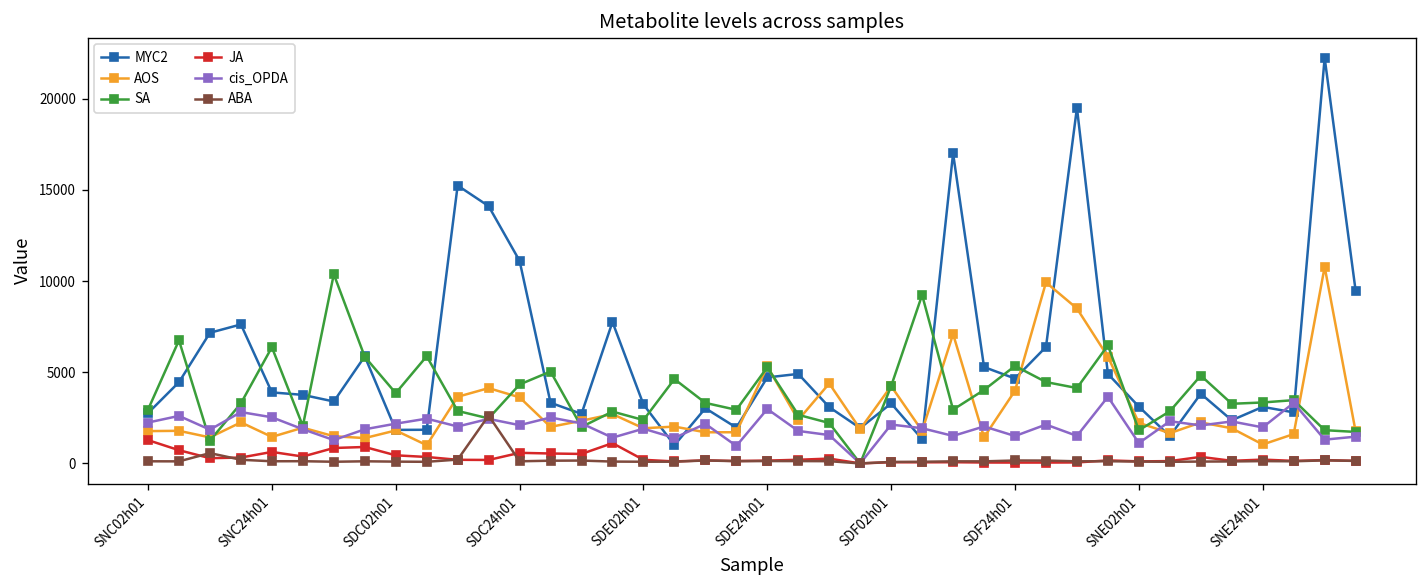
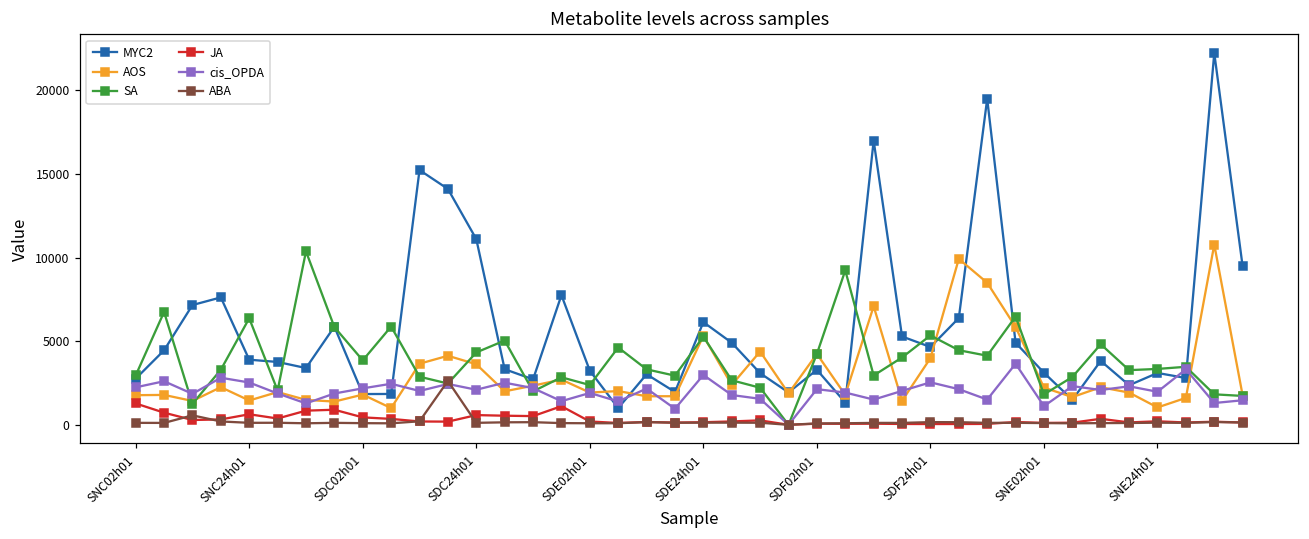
  {
    "MYC2": {
      "SNC02h01": 2800,
      "SNC24h01": 3900,
      "SDC24h01": 11100,
      "SDE02h01": 3200,
-     "SDE24h01": 4700,
+     "SDE24h01": 6100,
      "SDF02h01": 3300,
      "SDF24h01": 4700,
      "SNE02h01": 3100,
      "SNE24h01": 3100
    },
    "AOS": {
      "SNC02h01": 1800,
      "SNC24h01": 1500,
      "SDC24h01": 3600,
      "SDF24h01": 4000,
      "SNE02h01": 2200,
      "SNE24h01": 1000
    },
    "SA": {
      "SNC02h01": 2900,
      "SNC24h01": 6400,
      "SDC02h01": 3900,
      "SDC24h01": 4300,
      "SDE02h01": 2400,
      "SDF24h01": 5300,
      "SNE02h01": 1800,
      "SNE24h01": 3300
    },
    "JA": {
      "SNC02h01": 1300,
      "SNC24h01": 600,
      "SDC02h01": 400,
      "SDC24h01": 600
    },
    "cis_OPDA": {
      "SNC02h01": 2200,
      "SNC24h01": 2500,
      "SDC02h01": 2200,
      "SDC24h01": 2100,
      "SDE24h01": 3000,
      "SDF02h01": 2100,
-     "SDF24h01": 1500,
+     "SDF24h01": 2500,
      "SNE02h01": 1100,
      "SNE24h01": 2000
    },
    "ABA": {
      "SNC02h01": 100,
      "SNC24h01": 100,
      "SDC02h01": 100,
      "SDC24h01": 100
    }
  }
